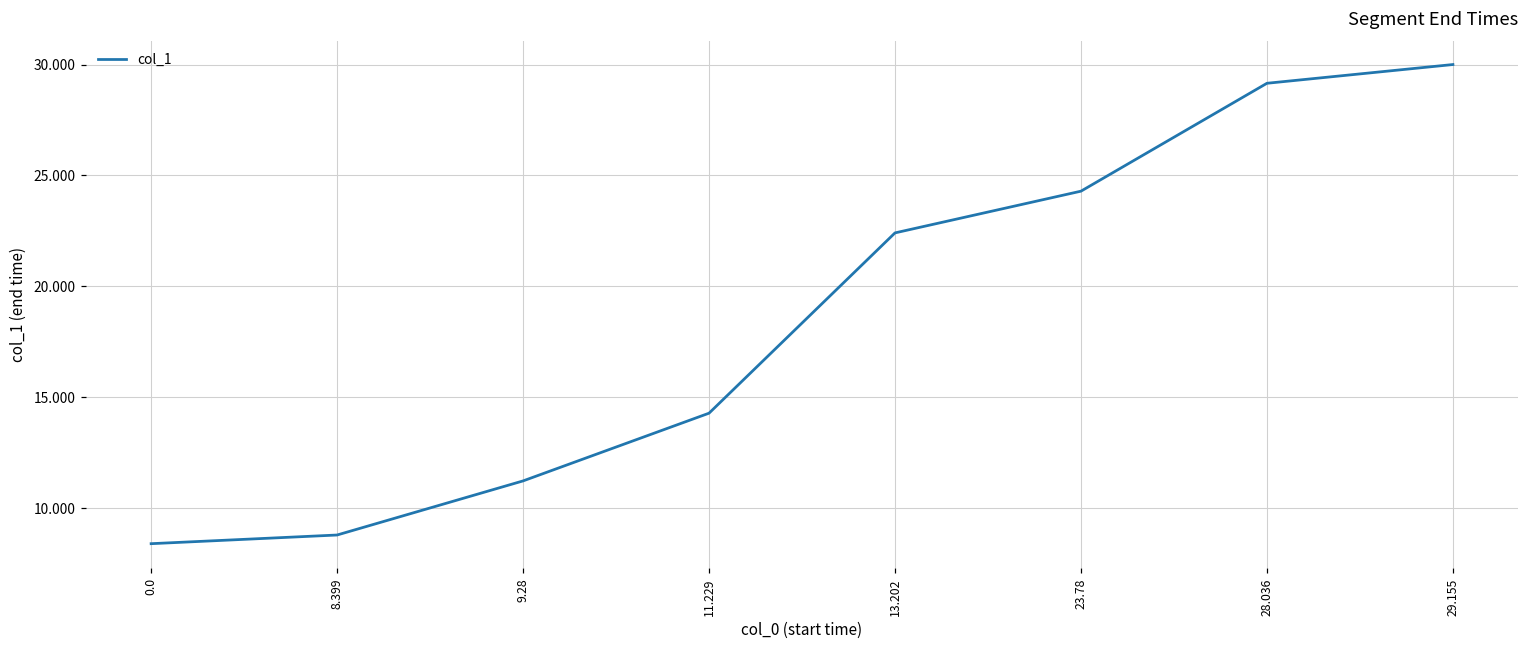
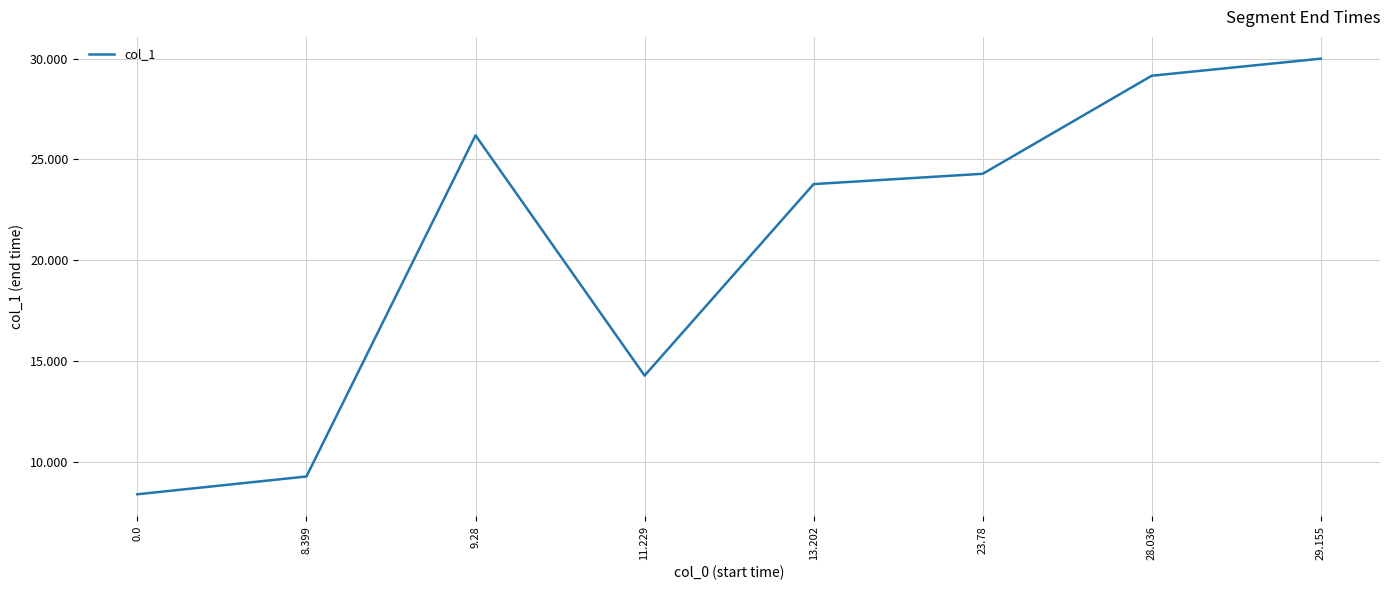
  {
    "0.0": 8.4,
-   "8.399": 8.8,
-   "9.28": 11.2,
+   "8.399": 9.3,
+   "9.28": 26.2,
    "11.229": 14.3,
-   "13.202": 22.4,
+   "13.202": 23.8,
    "23.78": 24.3,
    "28.036": 29.2,
    "29.155": 30.0
  }
